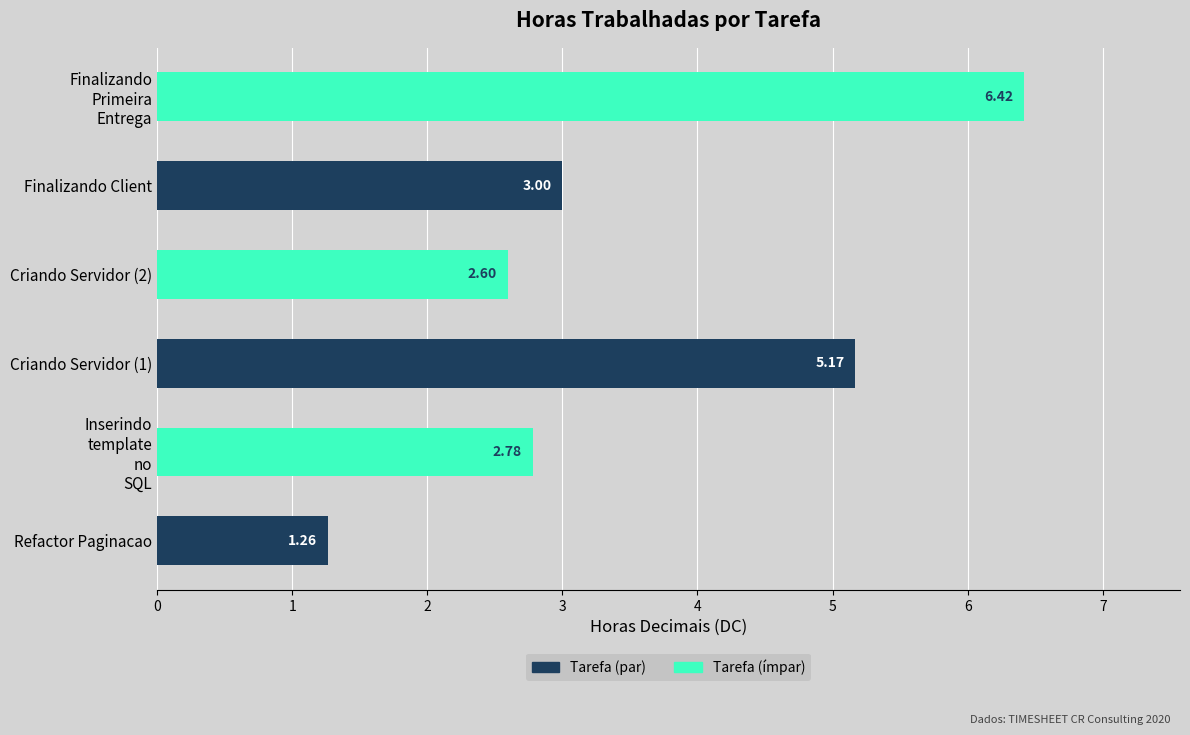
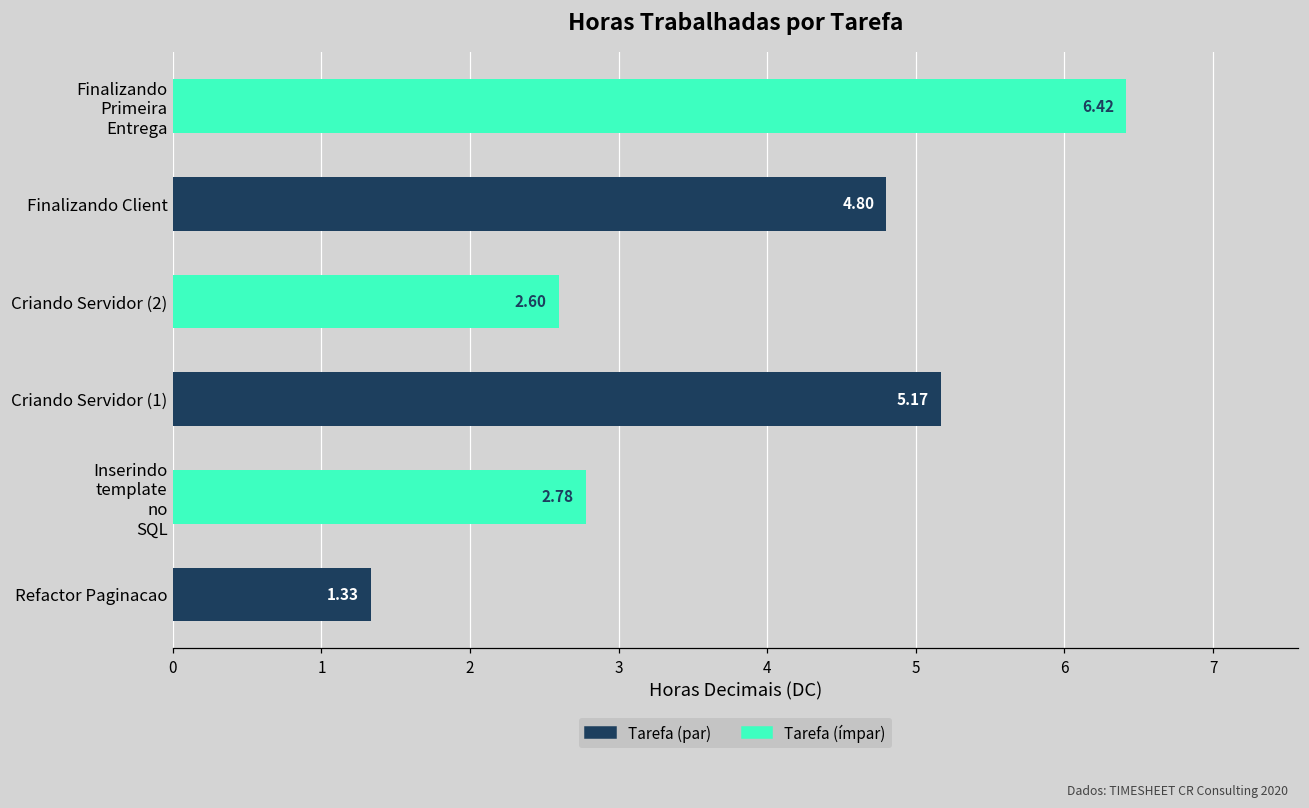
  {
    "Tarefa (par)": {
-     "Finalizando Client": 3.00,
+     "Finalizando Client": 4.80,
      "Criando Servidor (1)": 5.17,
-     "Refactor Paginacao": 1.26
+     "Refactor Paginacao": 1.33
    },
    "Tarefa (ímpar)": {
      "Finalizando Primeira Entrega": 6.42,
      "Criando Servidor (2)": 2.60,
      "Inserindo template no SQL": 2.78
    }
  }
